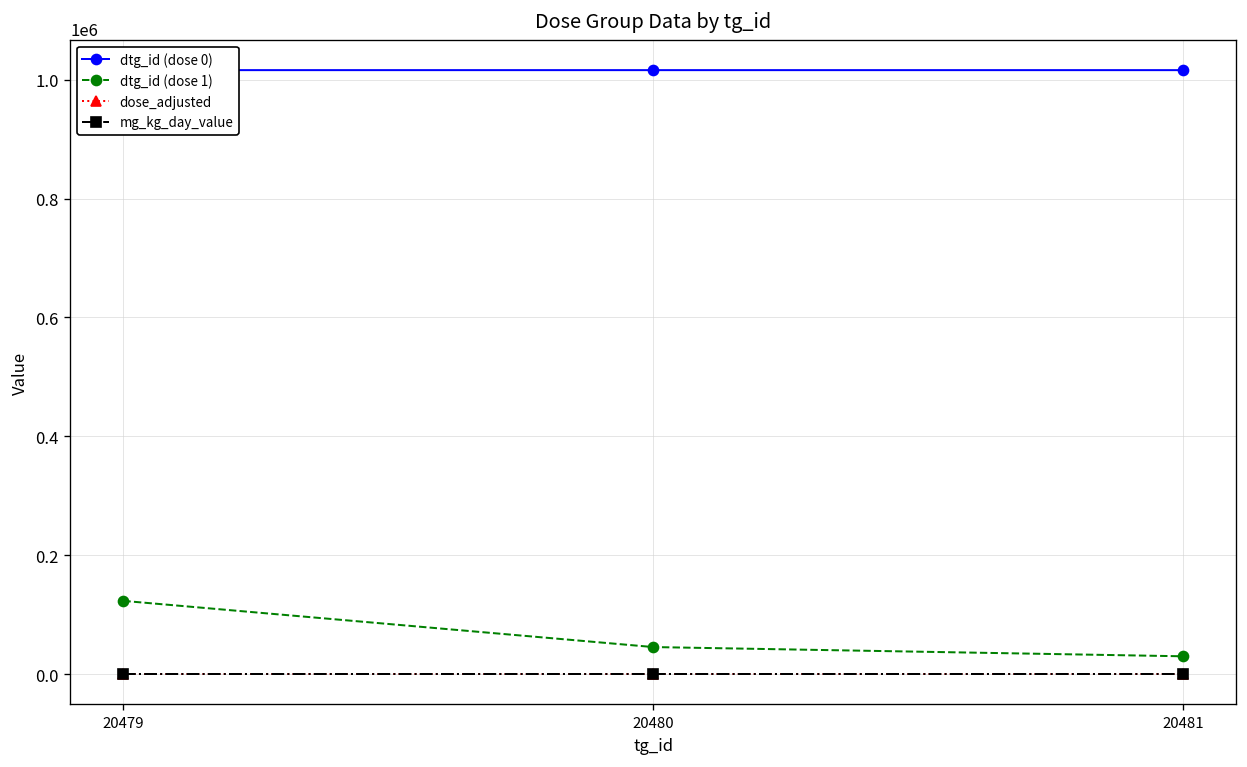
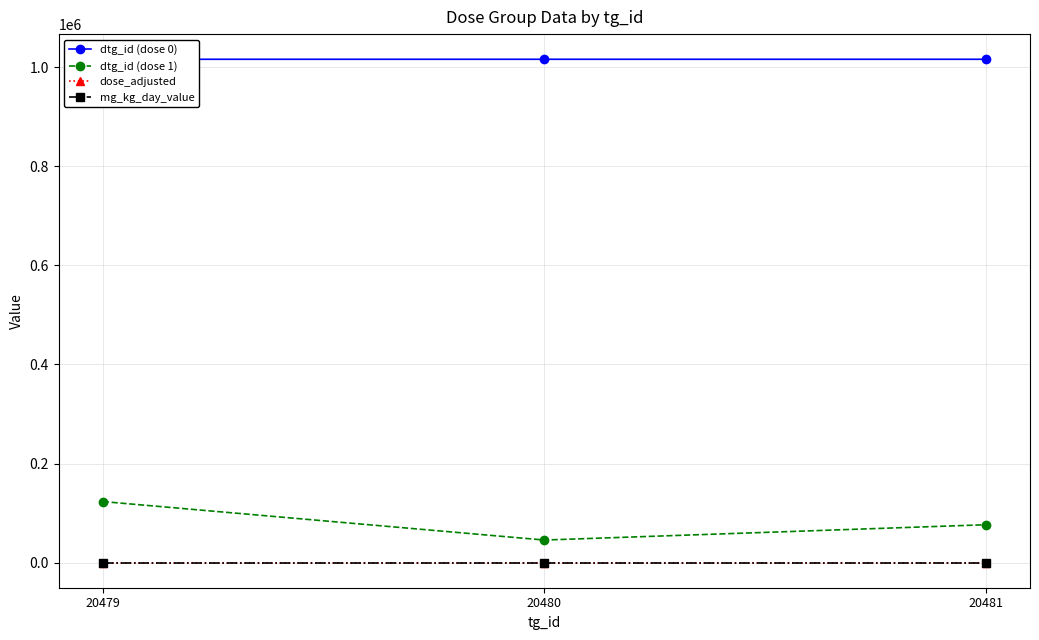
  {
    "dtg_id (dose 0)": {
      "20480": 1020000,
      "20481": 1020000
    },
    "dtg_id (dose 1)": {
      "20479": 120000,
      "20480": 50000,
-     "20481": 30000
+     "20481": 80000
    },
    "mg_kg_day_value": {
      "20479": 0,
      "20480": 0,
      "20481": 0
    }
  }
